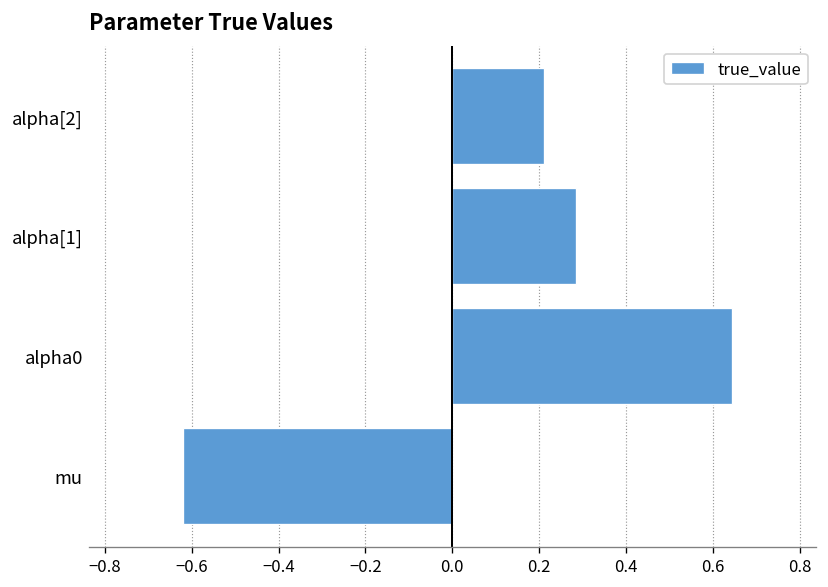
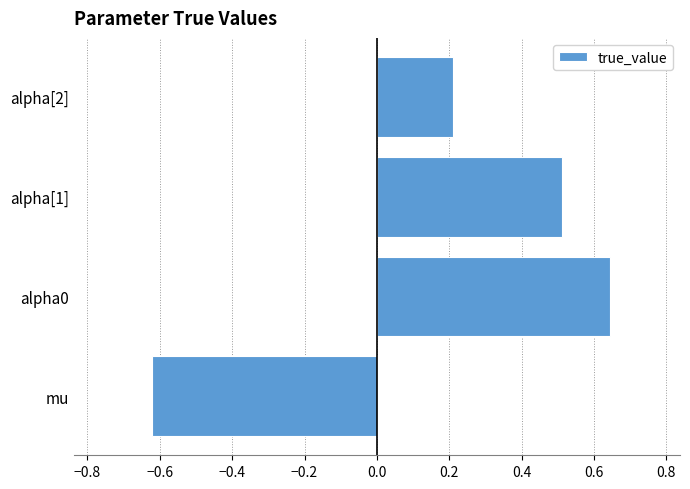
  {
    "alpha[2]": 0.21,
-   "alpha[1]": 0.29,
+   "alpha[1]": 0.51,
    "alpha0": 0.64,
    "mu": -0.62
  }
